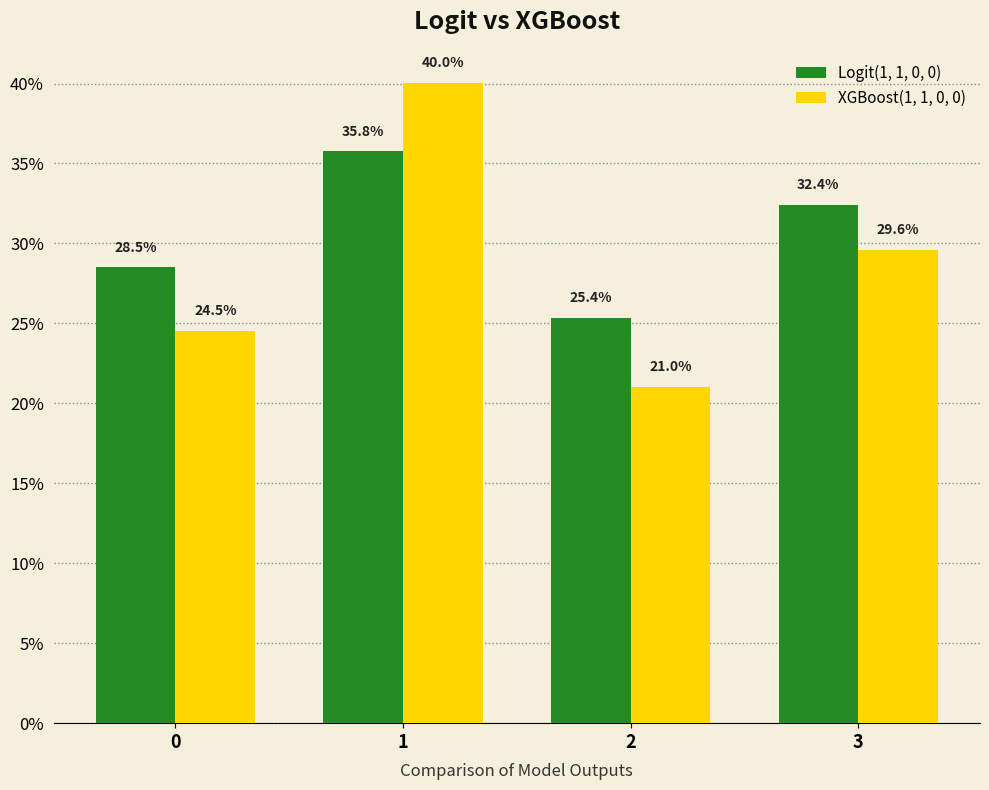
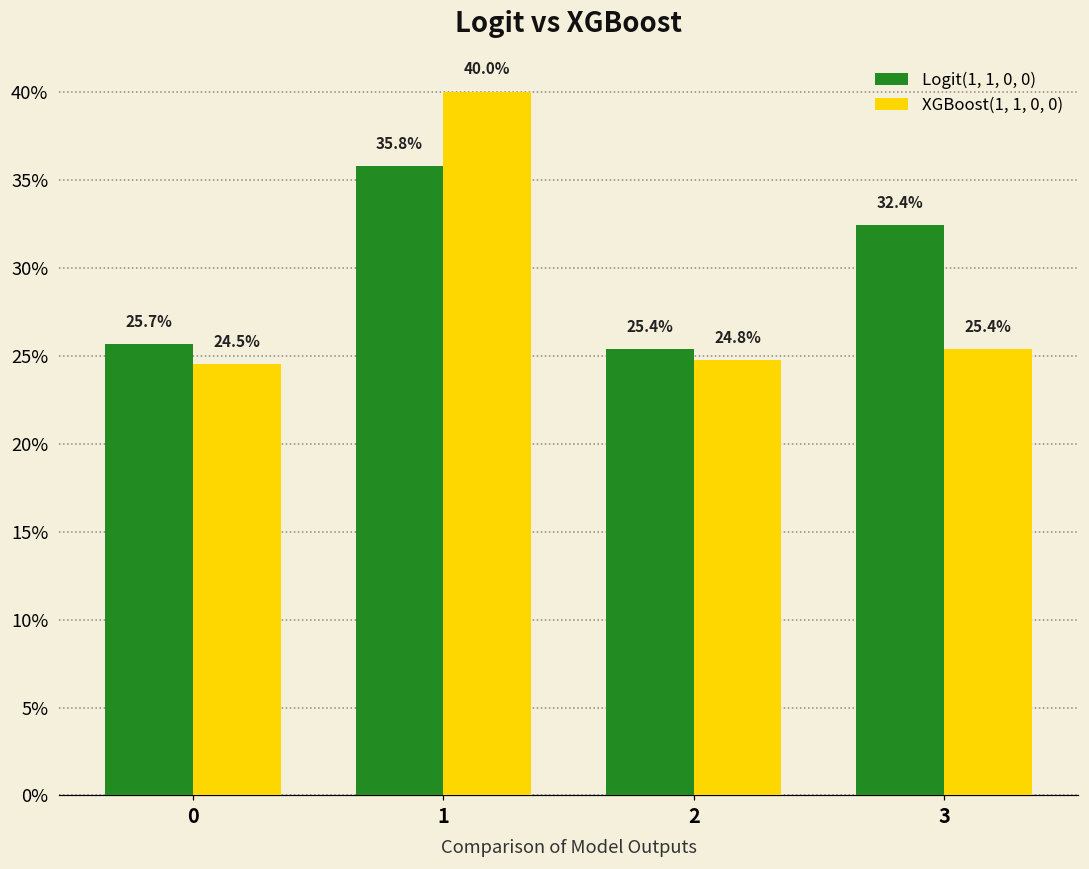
  {
    "Logit(1, 1, 0, 0)": {
-     "0": "28.5%",
+     "0": "25.7%",
      "1": "35.8%",
      "2": "25.4%",
      "3": "32.4%"
    },
    "XGBoost(1, 1, 0, 0)": {
      "0": "24.5%",
      "1": "40.0%",
-     "2": "21.0%",
-     "3": "29.6%"
+     "2": "24.8%",
+     "3": "25.4%"
    }
  }
